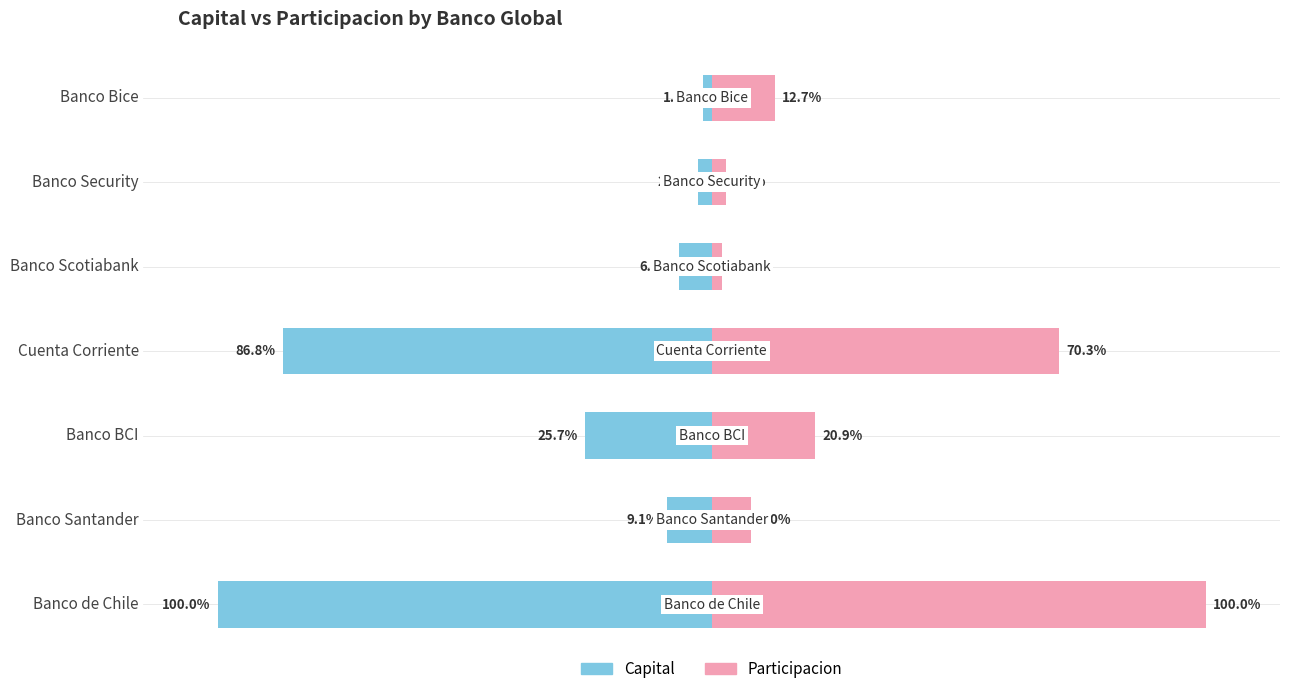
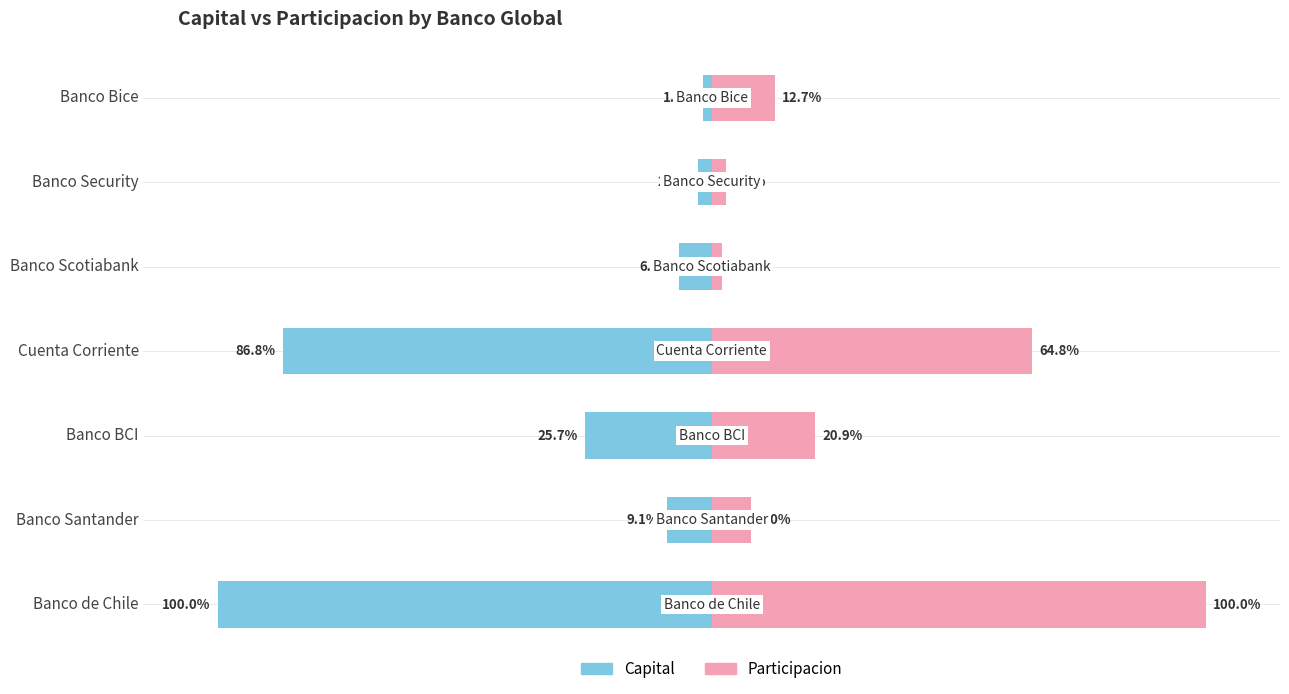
  {
    "Participacion": {
      "Banco Bice": "12.7%",
-     "Cuenta Corriente": "70.3%",
+     "Cuenta Corriente": "64.8%",
      "Banco BCI": "20.9%",
      "Banco de Chile": "100.0%"
    }
  }
